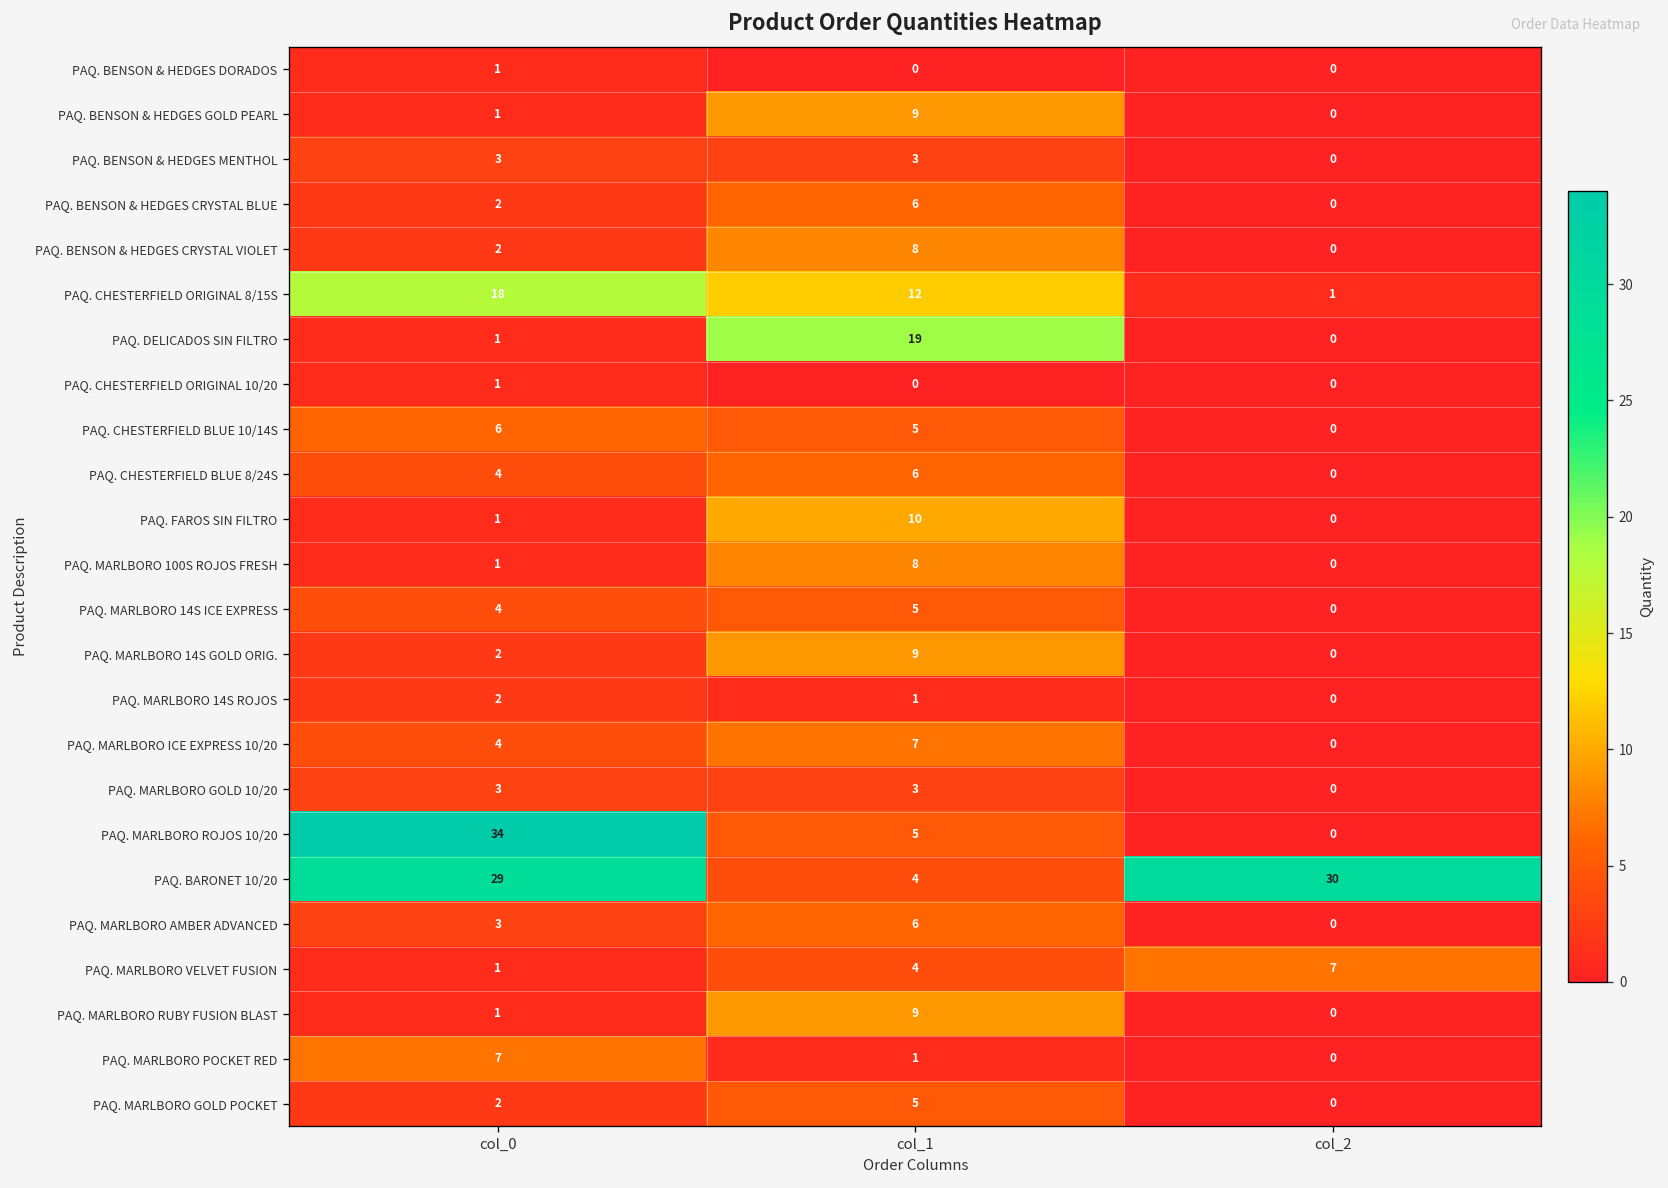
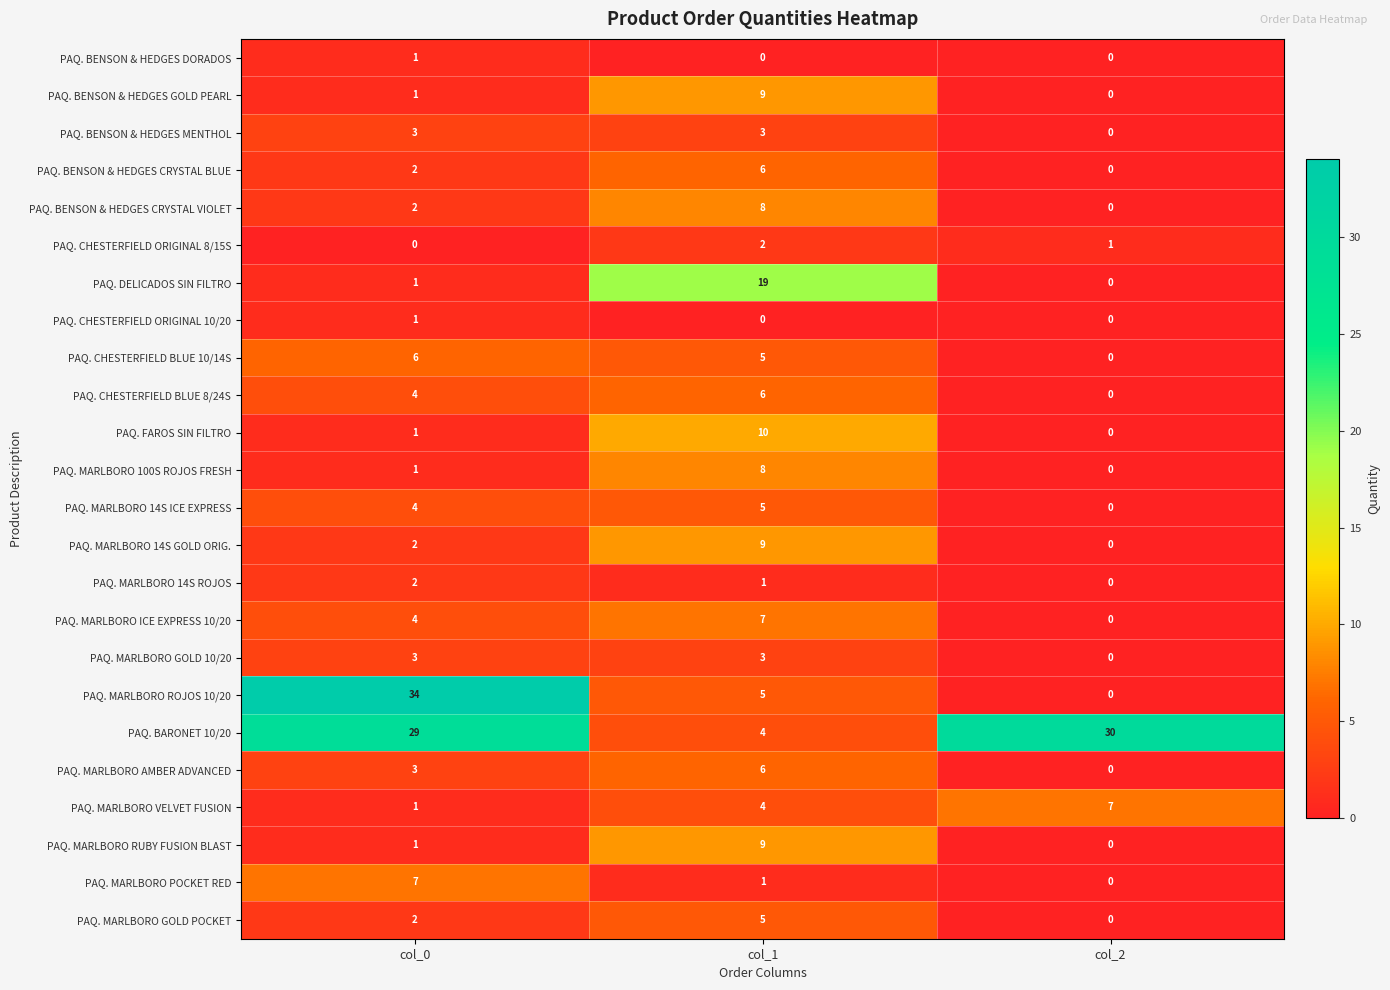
  {
    "PAQ. BENSON & HEDGES DORADOS": {
      "col_0": 1,
      "col_1": 0,
      "col_2": 0
    },
    "PAQ. BENSON & HEDGES GOLD PEARL": {
      "col_0": 1,
      "col_1": 9,
      "col_2": 0
    },
    "PAQ. BENSON & HEDGES MENTHOL": {
      "col_0": 3,
      "col_1": 3,
      "col_2": 0
    },
    "PAQ. BENSON & HEDGES CRYSTAL BLUE": {
      "col_0": 2,
      "col_1": 6,
      "col_2": 0
    },
    "PAQ. BENSON & HEDGES CRYSTAL VIOLET": {
      "col_0": 2,
      "col_1": 8,
      "col_2": 0
    },
    "PAQ. CHESTERFIELD ORIGINAL 8/15S": {
-     "col_0": 18,
-     "col_1": 12,
+     "col_0": 0,
+     "col_1": 2,
      "col_2": 1
    },
    "PAQ. DELICADOS SIN FILTRO": {
      "col_0": 1,
      "col_1": 19,
      "col_2": 0
    },
    "PAQ. CHESTERFIELD ORIGINAL 10/20": {
      "col_0": 1,
      "col_1": 0,
      "col_2": 0
    },
    "PAQ. CHESTERFIELD BLUE 10/14S": {
      "col_0": 6,
      "col_1": 5,
      "col_2": 0
    },
    "PAQ. CHESTERFIELD BLUE 8/24S": {
      "col_0": 4,
      "col_1": 6,
      "col_2": 0
    },
    "PAQ. FAROS SIN FILTRO": {
      "col_0": 1,
      "col_1": 10,
      "col_2": 0
    },
    "PAQ. MARLBORO 100S ROJOS FRESH": {
      "col_0": 1,
      "col_1": 8,
      "col_2": 0
    },
    "PAQ. MARLBORO 14S ICE EXPRESS": {
      "col_0": 4,
      "col_1": 5,
      "col_2": 0
    },
    "PAQ. MARLBORO 14S GOLD ORIG.": {
      "col_0": 2,
      "col_1": 9,
      "col_2": 0
    },
    "PAQ. MARLBORO 14S ROJOS": {
      "col_0": 2,
      "col_1": 1,
      "col_2": 0
    },
    "PAQ. MARLBORO ICE EXPRESS 10/20": {
      "col_0": 4,
      "col_1": 7,
      "col_2": 0
    },
    "PAQ. MARLBORO GOLD 10/20": {
      "col_0": 3,
      "col_1": 3,
      "col_2": 0
    },
    "PAQ. MARLBORO ROJOS 10/20": {
      "col_0": 34,
      "col_1": 5,
      "col_2": 0
    },
    "PAQ. BARONET 10/20": {
      "col_0": 29,
      "col_1": 4,
      "col_2": 30
    },
    "PAQ. MARLBORO AMBER ADVANCED": {
      "col_0": 3,
      "col_1": 6,
      "col_2": 0
    },
    "PAQ. MARLBORO VELVET FUSION": {
      "col_0": 1,
      "col_1": 4,
      "col_2": 7
    },
    "PAQ. MARLBORO RUBY FUSION BLAST": {
      "col_0": 1,
      "col_1": 9,
      "col_2": 0
    },
    "PAQ. MARLBORO POCKET RED": {
      "col_0": 7,
      "col_1": 1,
      "col_2": 0
    },
    "PAQ. MARLBORO GOLD POCKET": {
      "col_0": 2,
      "col_1": 5,
      "col_2": 0
    }
  }
